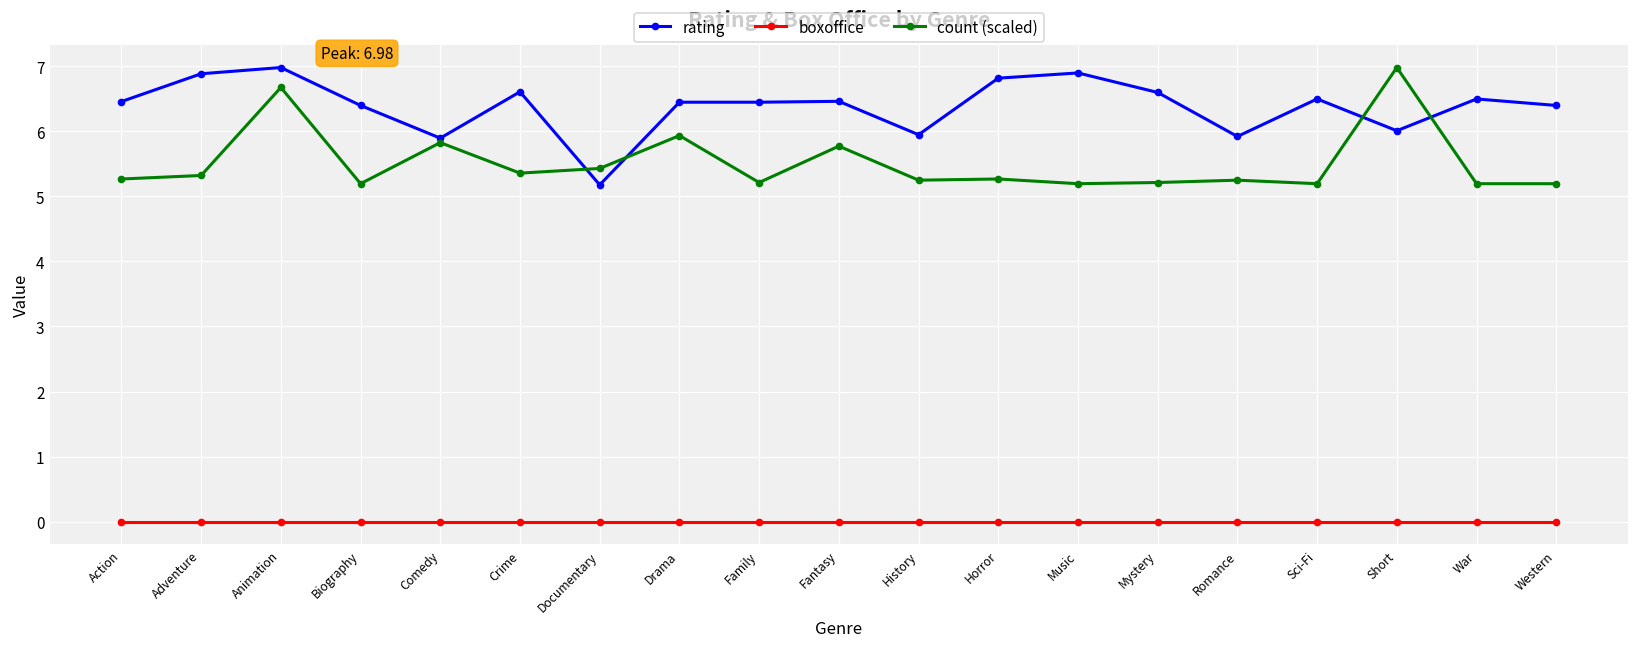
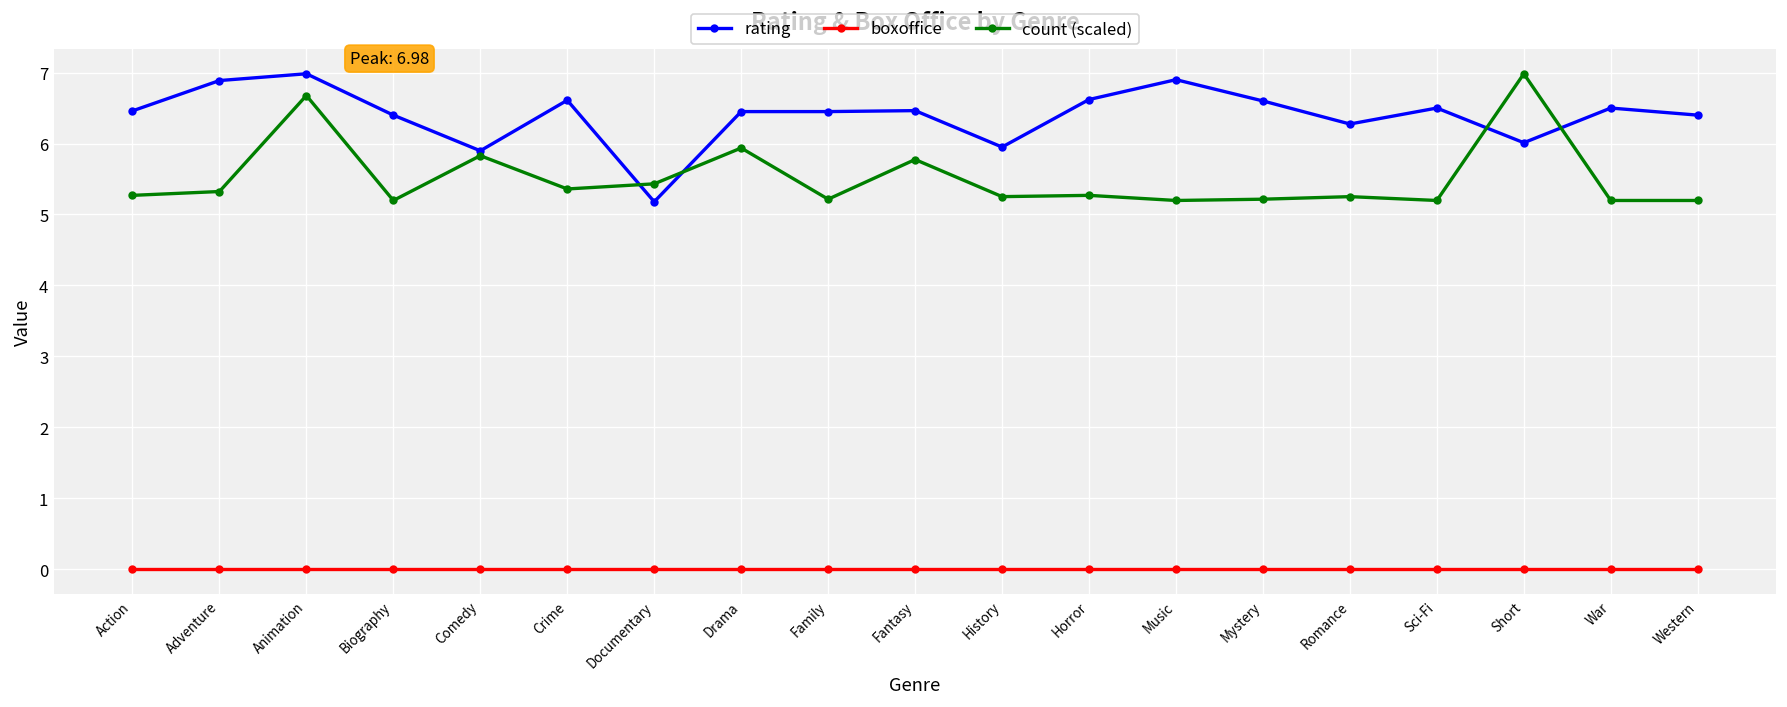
  {
    "rating": {
      "Action": 6.5,
      "Adventure": 6.9,
      "Animation": 7.0,
      "Biography": 6.4,
      "Comedy": 5.9,
      "Crime": 6.6,
      "Documentary": 5.2,
      "Drama": 6.5,
      "Family": 6.5,
      "Fantasy": 6.5,
      "History": 6.0,
-     "Horror": 6.8,
+     "Horror": 6.6,
      "Music": 6.9,
      "Mystery": 6.6,
-     "Romance": 5.9,
+     "Romance": 6.3,
      "Sci-Fi": 6.5,
      "Short": 6.0,
      "War": 6.5,
      "Western": 6.4
    },
    "boxoffice": {
      "Action": 0.0,
      "Adventure": 0.0,
      "Animation": 0.0,
      "Biography": 0.0,
      "Comedy": 0.0,
      "Crime": 0.0,
      "Documentary": 0.0,
      "Drama": 0.0,
      "Family": 0.0,
      "Fantasy": 0.0,
      "History": 0.0,
      "Horror": 0.0,
      "Music": 0.0,
      "Mystery": 0.0,
      "Romance": 0.0,
      "Sci-Fi": 0.0,
      "Short": 0.0,
      "War": 0.0,
      "Western": 0.0
    },
    "count (scaled)": {
      "Action": 5.3,
      "Adventure": 5.3,
      "Animation": 6.7,
      "Biography": 5.2,
      "Comedy": 5.8,
      "Crime": 5.4,
      "Documentary": 5.4,
      "Drama": 5.9,
      "Family": 5.2,
      "Fantasy": 5.8,
      "History": 5.3,
      "Horror": 5.3,
      "Music": 5.2,
      "Mystery": 5.2,
      "Romance": 5.3,
      "Sci-Fi": 5.2,
      "Short": 7.0,
      "War": 5.2,
      "Western": 5.2
    }
  }
